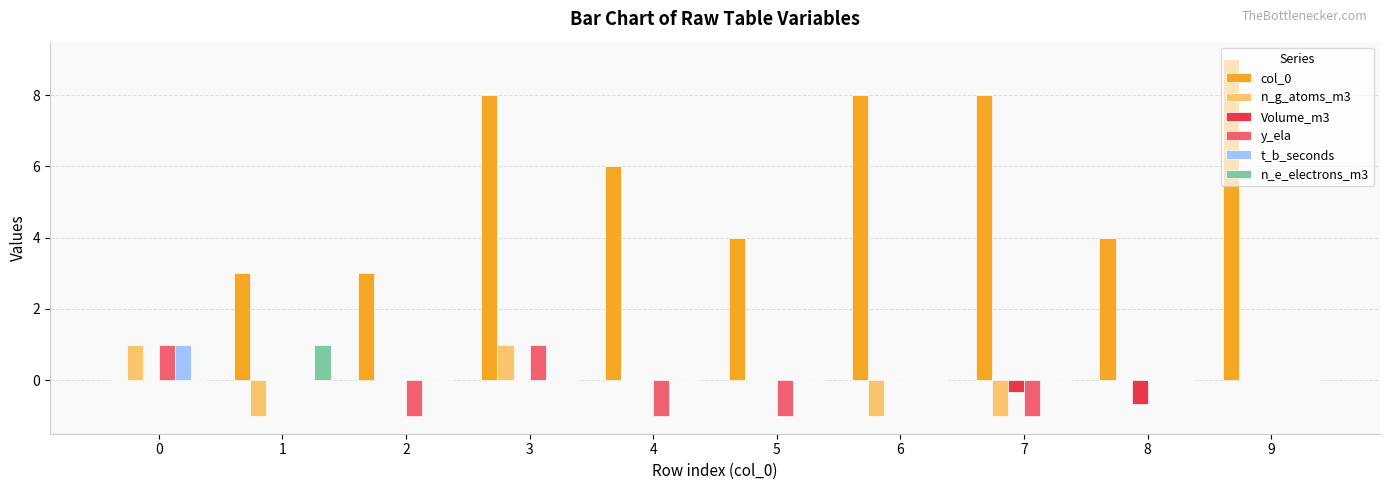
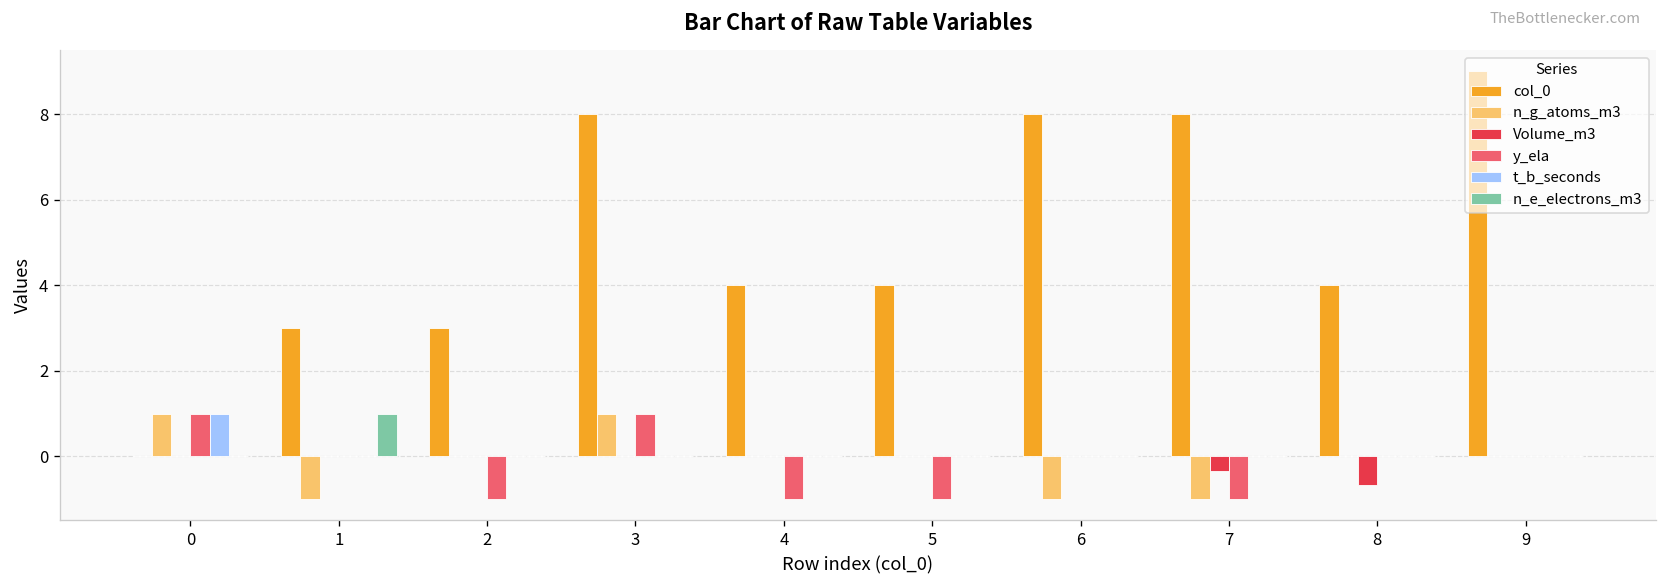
  {
    "col_0": {
      "0": 0,
      "1": 3,
      "2": 3,
      "3": 8,
-     "4": 6,
+     "4": 4,
      "5": 4,
      "6": 8,
      "7": 8,
      "8": 4
    },
    "n_g_atoms_m3": {
      "0": 1,
      "1": -1,
      "2": 0,
      "3": 1,
      "4": 0,
      "5": 0,
      "6": -1,
      "7": -1,
      "8": 0,
      "9": 0
    },
    "t_b_seconds": {
      "0": 1,
      "1": 0,
      "2": 0,
      "3": 0,
      "4": 0,
      "5": 0,
      "6": 0,
      "7": 0,
      "8": 0,
      "9": 0
    },
    "n_e_electrons_m3": {
      "0": 0,
      "1": 1,
      "2": 0,
      "3": 0,
      "4": 0,
      "5": 0,
      "6": 0,
      "7": 0,
      "8": 0,
      "9": 0
    }
  }
